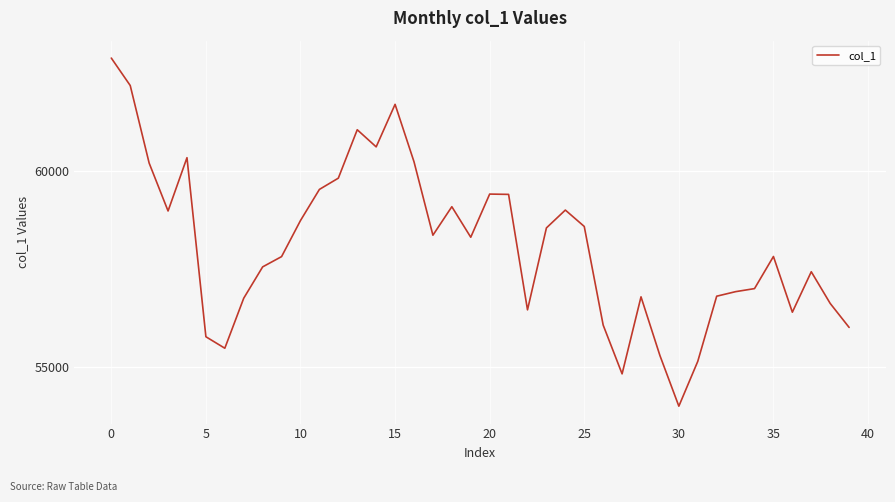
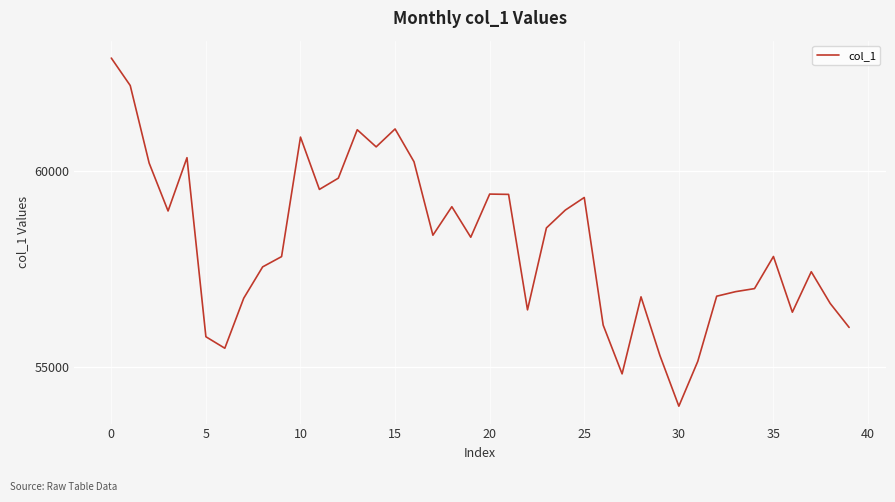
  {
    "0": 62900,
    "5": 55800,
-   "10": 58700,
-   "15": 61700,
+   "10": 60900,
+   "15": 61100,
    "20": 59400,
-   "25": 58600,
+   "25": 59300,
    "30": 54000,
    "35": 57800
  }
